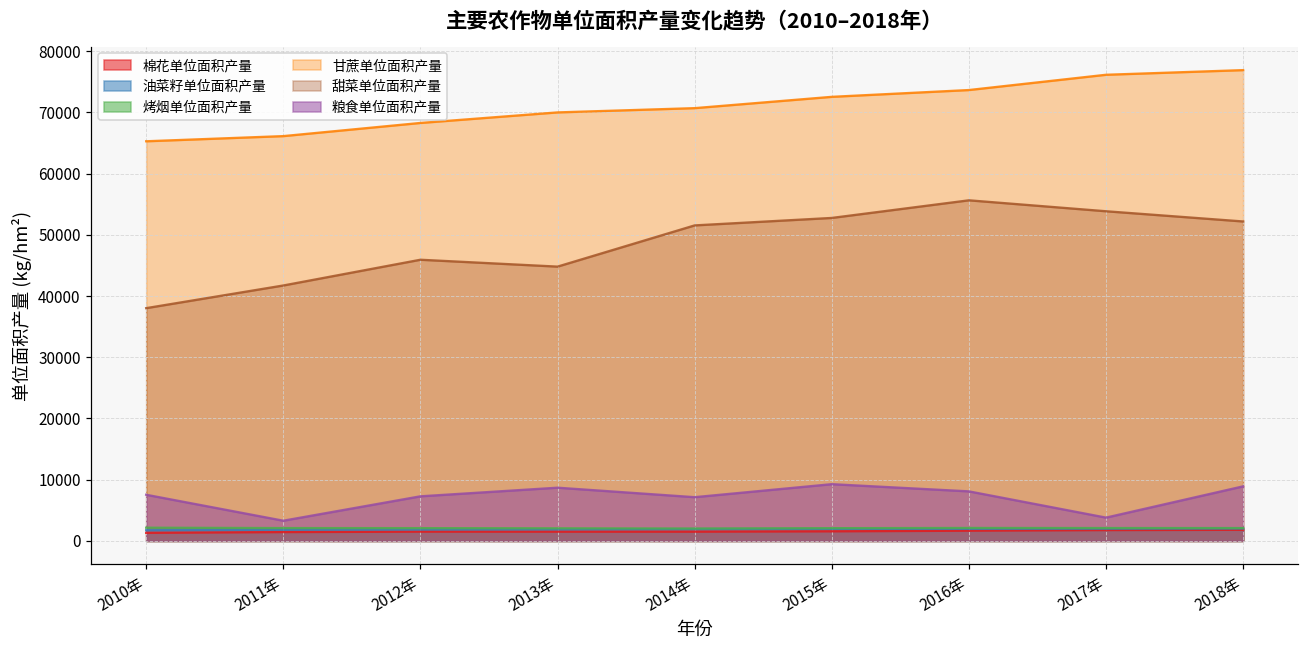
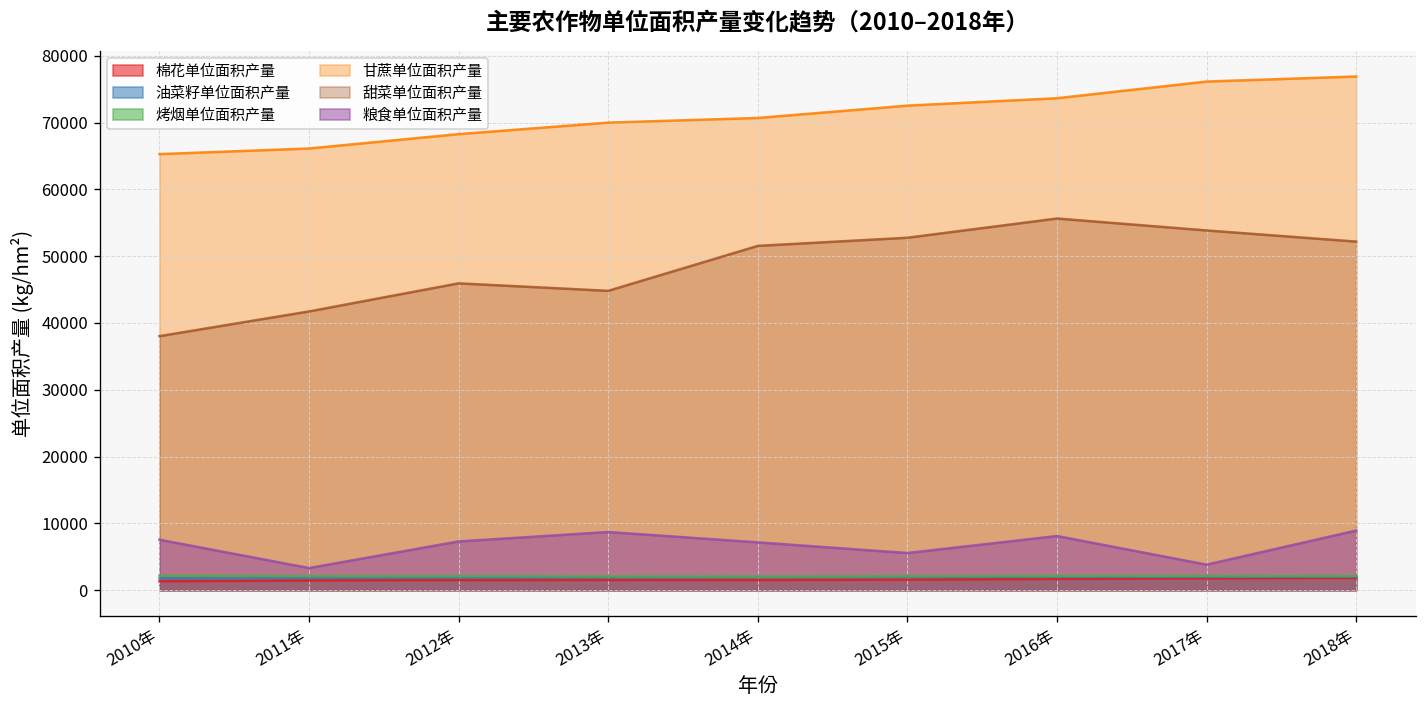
  {
    "粮食单位面积产量": {
      "2010年": 8000,
      "2011年": 3000,
      "2012年": 7000,
      "2013年": 9000,
      "2014年": 7000,
-     "2015年": 9000,
+     "2015年": 6000,
      "2016年": 8000,
      "2017年": 4000,
      "2018年": 9000
    }
  }
